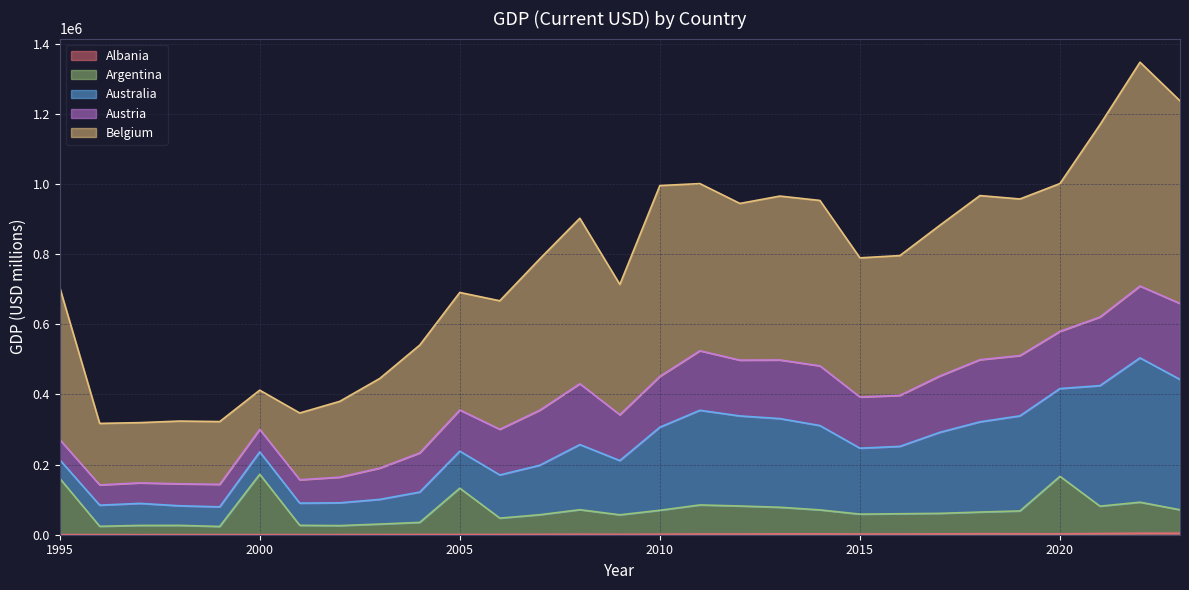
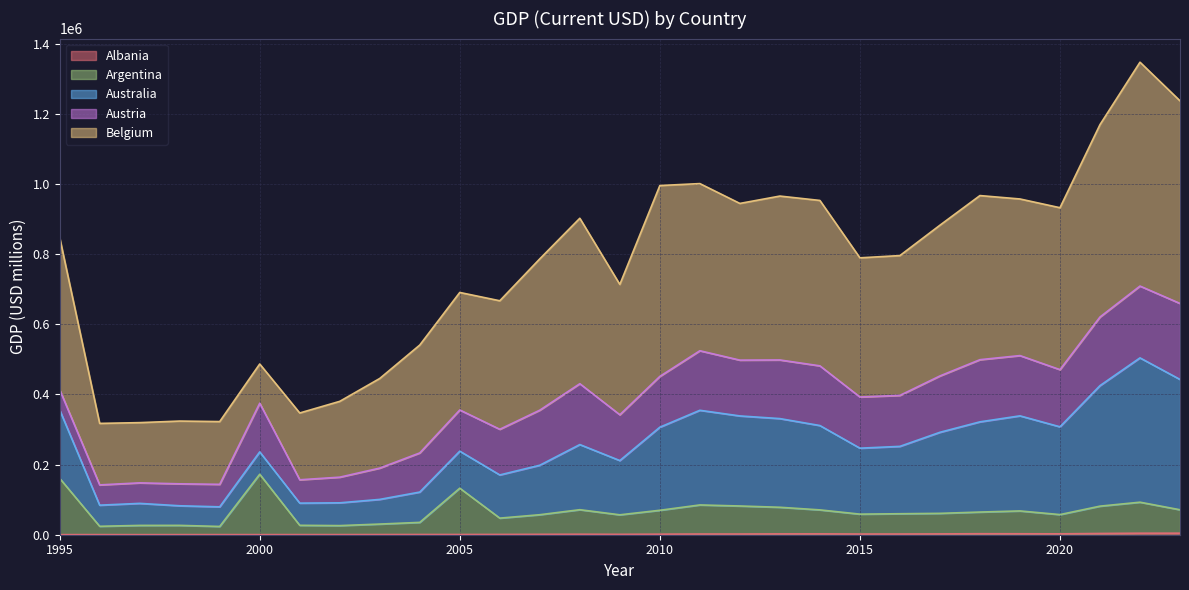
  {
    "Albania": {
      "1995": 0,
      "2000": 0,
      "2005": 0,
      "2010": 0,
      "2015": 0,
      "2020": 0
    },
    "Argentina": {
      "1995": 160000,
      "2000": 170000,
      "2005": 130000,
      "2010": 70000,
      "2015": 60000,
-     "2020": 160000
+     "2020": 50000
    },
    "Australia": {
-     "1995": 50000,
+     "1995": 200000,
      "2000": 60000,
      "2005": 110000,
      "2010": 240000,
      "2015": 190000,
      "2020": 250000
    },
    "Austria": {
      "1995": 60000,
-     "2000": 60000,
+     "2000": 140000,
      "2005": 120000,
      "2010": 140000,
      "2015": 150000,
      "2020": 160000
    },
    "Belgium": {
      "1995": 430000,
      "2000": 110000,
      "2005": 340000,
      "2010": 540000,
      "2015": 400000,
-     "2020": 420000
+     "2020": 460000
    }
  }
